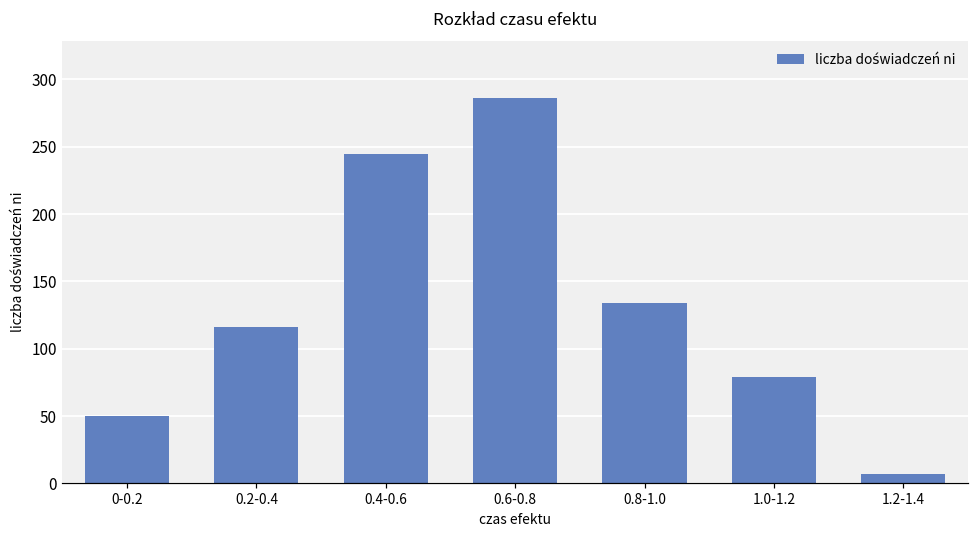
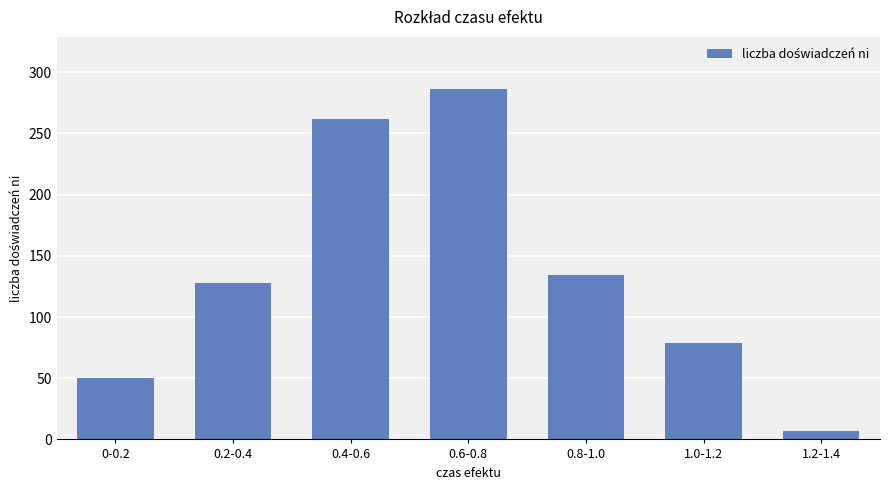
  {
    "0-0.2": 50,
-   "0.2-0.4": 116,
-   "0.4-0.6": 245,
+   "0.2-0.4": 128,
+   "0.4-0.6": 262,
    "0.6-0.8": 286,
    "0.8-1.0": 134,
    "1.0-1.2": 79,
    "1.2-1.4": 7
  }
